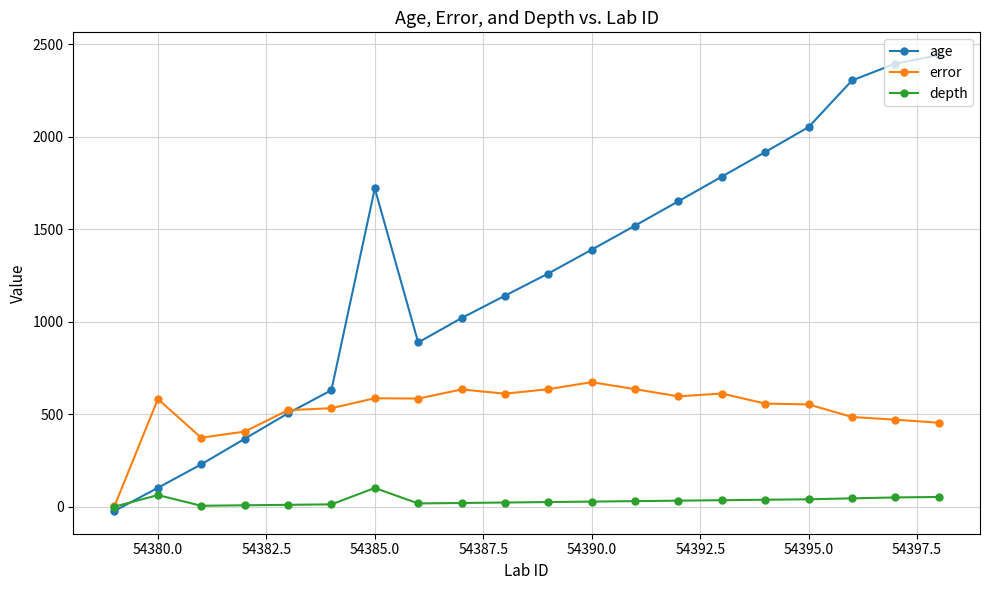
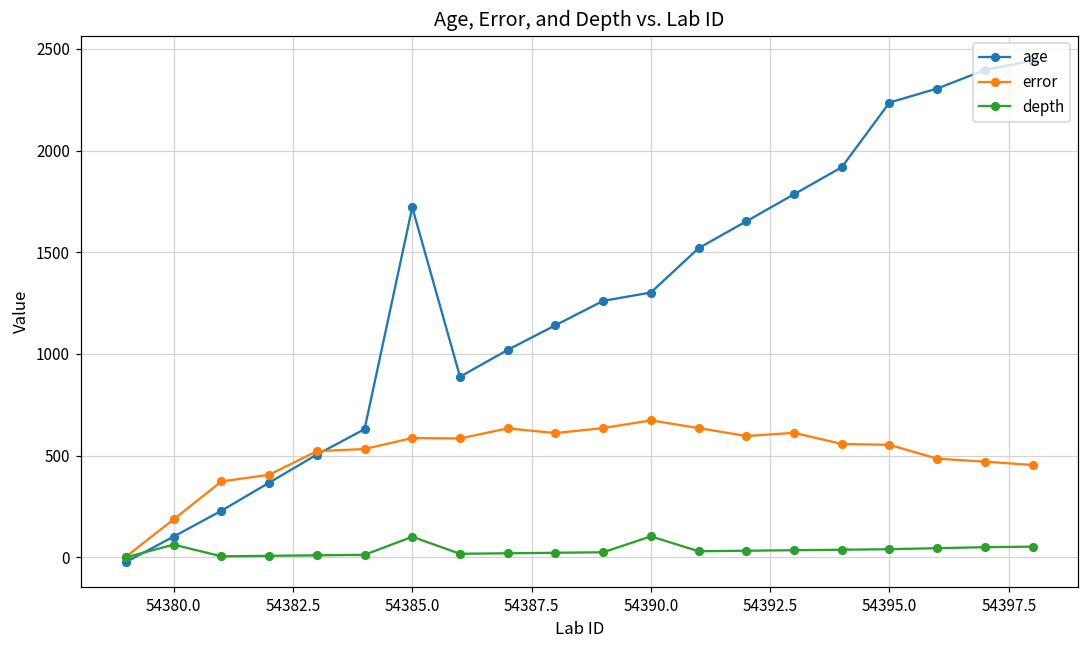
  {
    "age": {
      "54380.0": 100,
      "54385.0": 1720,
-     "54390.0": 1390,
-     "54395.0": 2050
+     "54390.0": 1300,
+     "54395.0": 2240
    },
    "error": {
-     "54380.0": 580,
+     "54380.0": 190,
      "54385.0": 590,
      "54390.0": 670,
      "54395.0": 550
    },
    "depth": {
      "54380.0": 60,
      "54385.0": 100,
-     "54390.0": 30,
+     "54390.0": 100,
      "54395.0": 40
    }
  }
